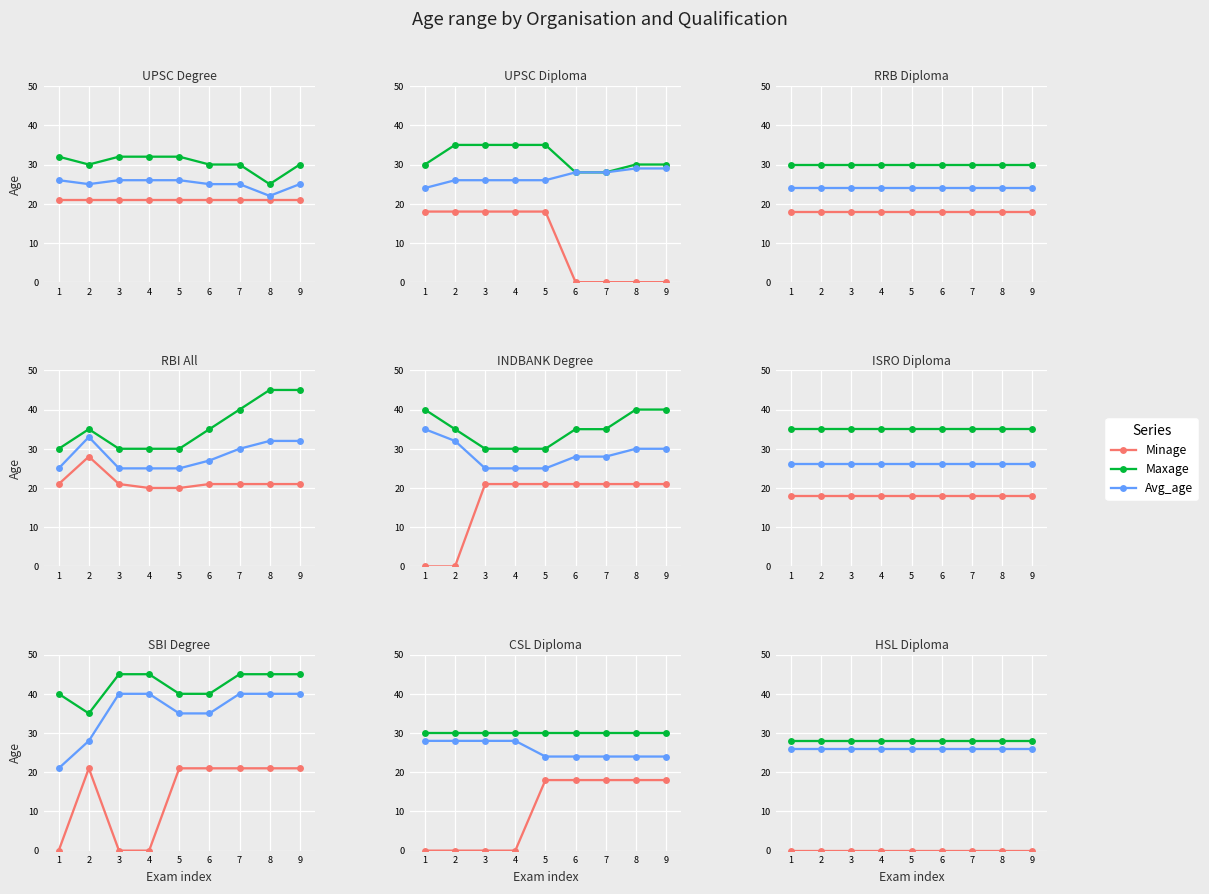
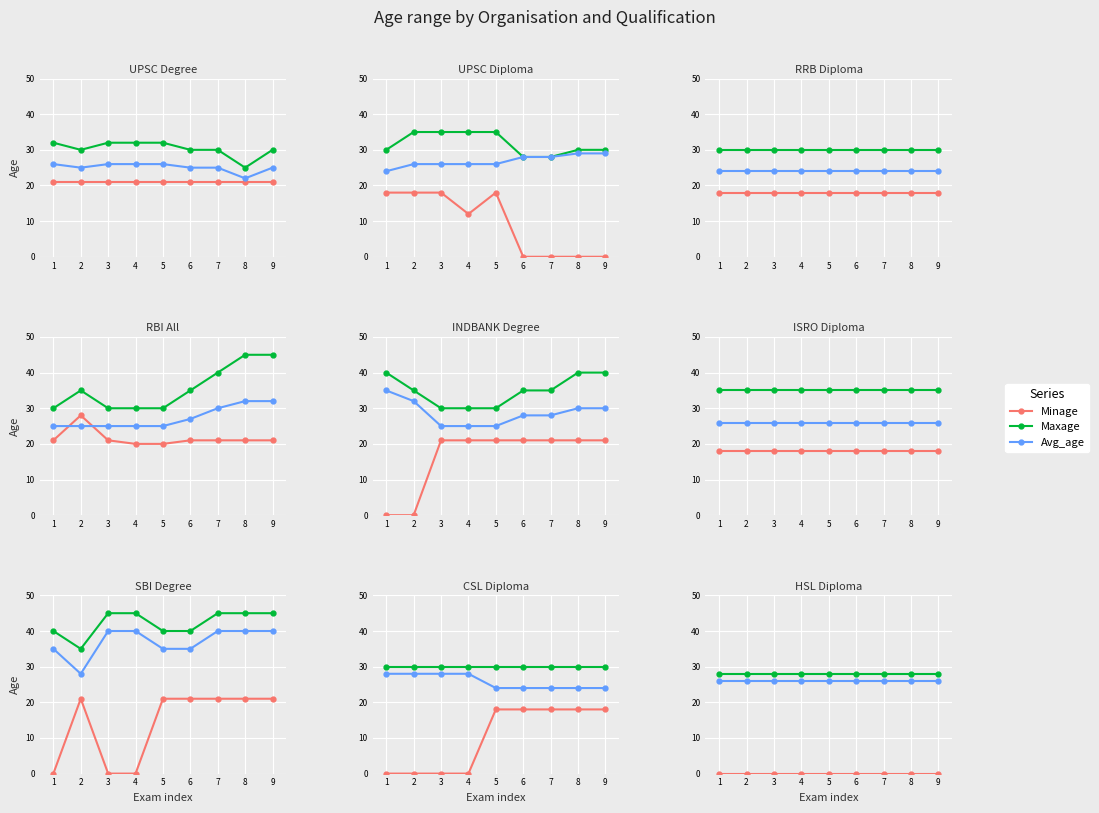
  {
    "UPSC Diploma": {
      "Minage": {
        "1": 18,
        "2": 18,
        "3": 18,
-       "4": 18,
+       "4": 12,
        "5": 18,
        "6": 0,
        "7": 0,
        "8": 0,
        "9": 0
      }
    },
    "RBI All": {
      "Avg_age": {
        "1": 25,
-       "2": 33,
+       "2": 25,
        "3": 25,
        "4": 25,
        "5": 25,
        "6": 27,
        "7": 30,
        "8": 32,
        "9": 32
      }
    },
    "SBI Degree": {
      "Avg_age": {
-       "1": 21,
+       "1": 35,
        "2": 28,
        "3": 40,
        "4": 40,
        "5": 35,
        "6": 35,
        "7": 40,
        "8": 40,
        "9": 40
      }
    }
  }
